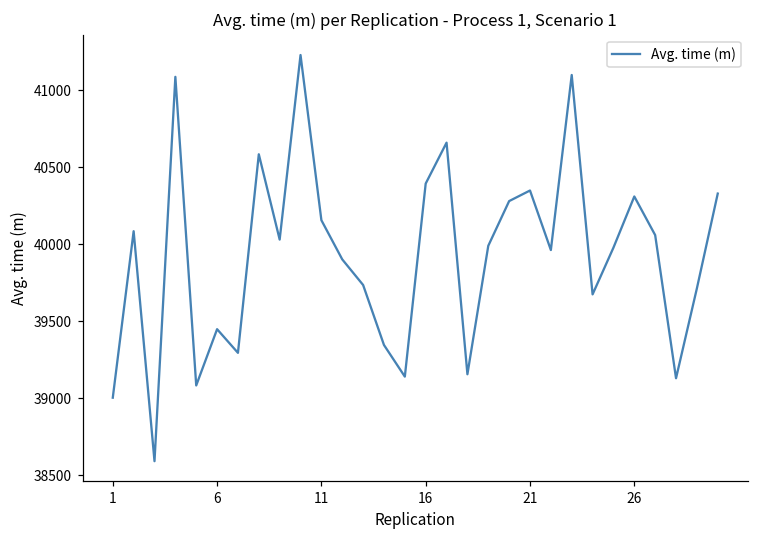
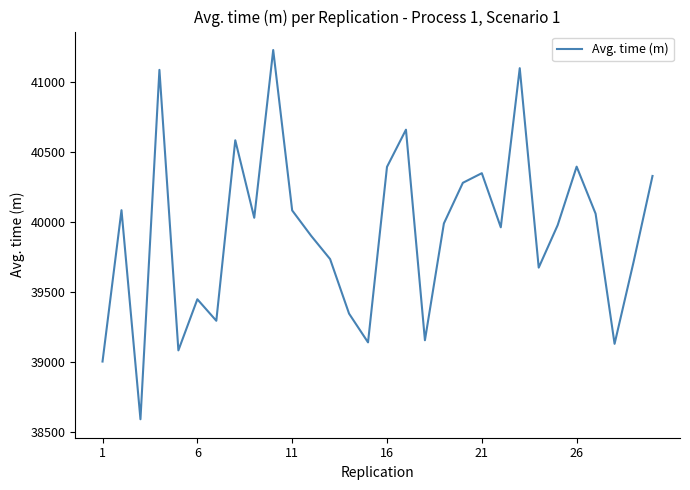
  {
    "1": 39000,
    "6": 39450,
-   "11": 40160,
+   "11": 40080,
    "16": 40400,
    "21": 40350,
-   "26": 40310
+   "26": 40400
  }
